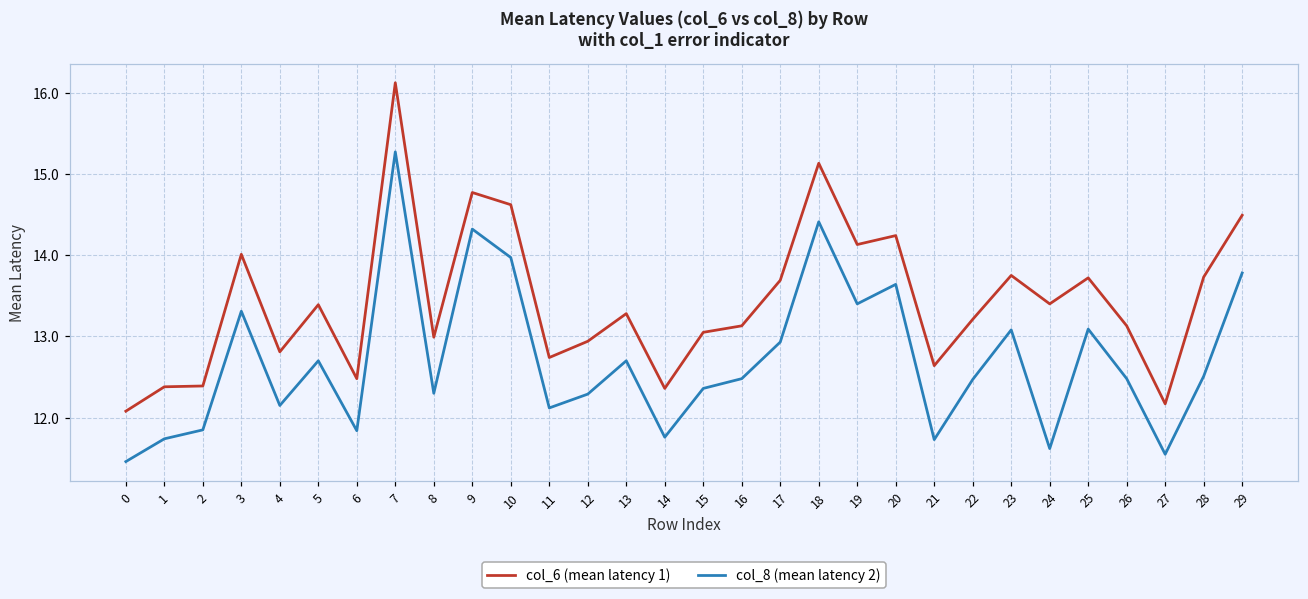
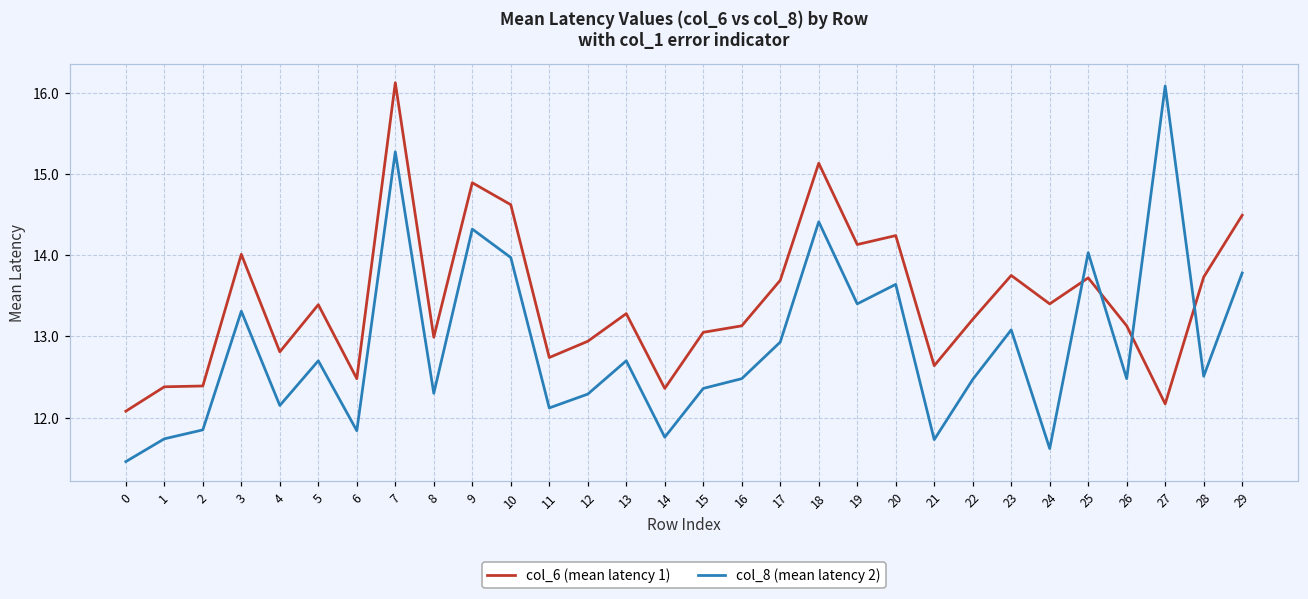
  {
    "col_6 (mean latency 1)": {
      "0": 12.1,
      "1": 12.4,
      "2": 12.4,
      "3": 14.0,
      "4": 12.8,
      "5": 13.4,
      "6": 12.5,
      "7": 16.1,
      "8": 13.0,
-     "9": 14.8,
+     "9": 14.9,
      "10": 14.6,
      "11": 12.7,
      "12": 12.9,
      "13": 13.3,
      "14": 12.4,
      "15": 13.1,
      "16": 13.1,
      "17": 13.7,
      "18": 15.1,
      "19": 14.1,
      "20": 14.2,
      "21": 12.6,
      "22": 13.2,
      "23": 13.8,
      "24": 13.4,
      "25": 13.7,
      "26": 13.1,
      "27": 12.2,
      "28": 13.7,
      "29": 14.5
    },
    "col_8 (mean latency 2)": {
      "0": 11.5,
      "1": 11.7,
      "2": 11.9,
      "3": 13.3,
      "4": 12.2,
      "5": 12.7,
      "6": 11.8,
      "7": 15.3,
      "8": 12.3,
      "9": 14.3,
      "10": 14.0,
      "11": 12.1,
      "12": 12.3,
      "13": 12.7,
      "14": 11.8,
      "15": 12.4,
      "16": 12.5,
      "17": 12.9,
      "18": 14.4,
      "19": 13.4,
      "20": 13.6,
      "21": 11.7,
      "22": 12.5,
      "23": 13.1,
      "24": 11.6,
-     "25": 13.1,
+     "25": 14.0,
      "26": 12.5,
-     "27": 11.6,
+     "27": 16.1,
      "28": 12.5,
      "29": 13.8
    }
  }
